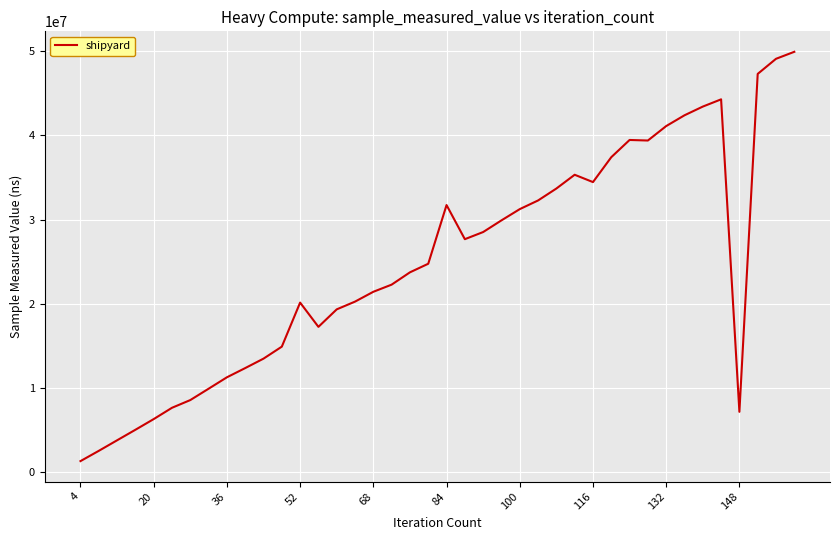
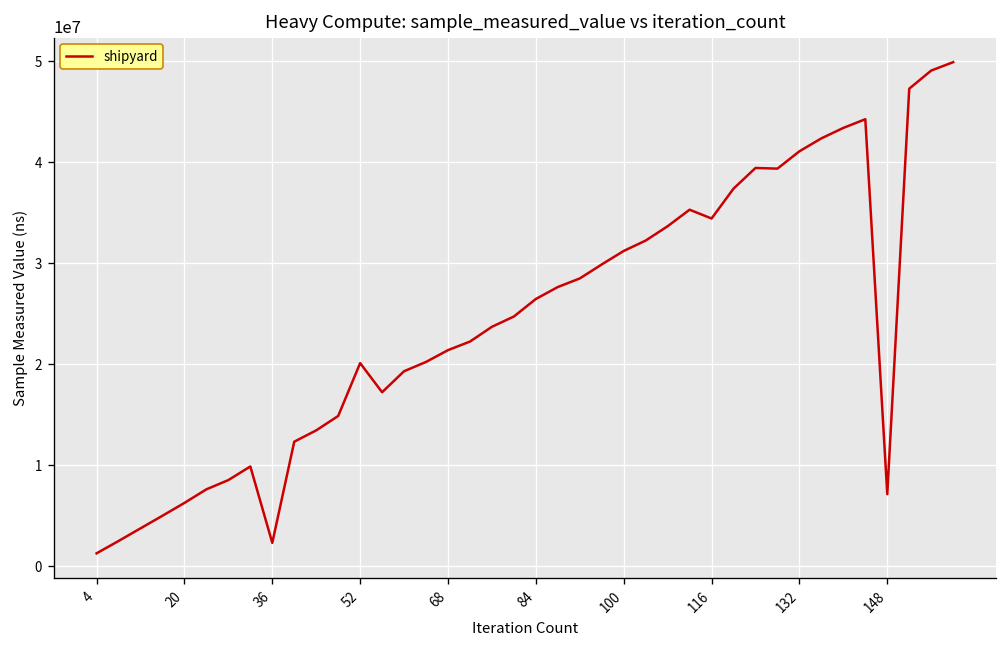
  {
    "4": 1000000,
    "20": 6000000,
-   "36": 11000000,
+   "36": 2000000,
    "52": 20000000,
    "68": 21000000,
-   "84": 32000000,
+   "84": 26000000,
    "100": 31000000,
    "116": 34000000,
    "132": 41000000,
    "148": 7000000
  }
